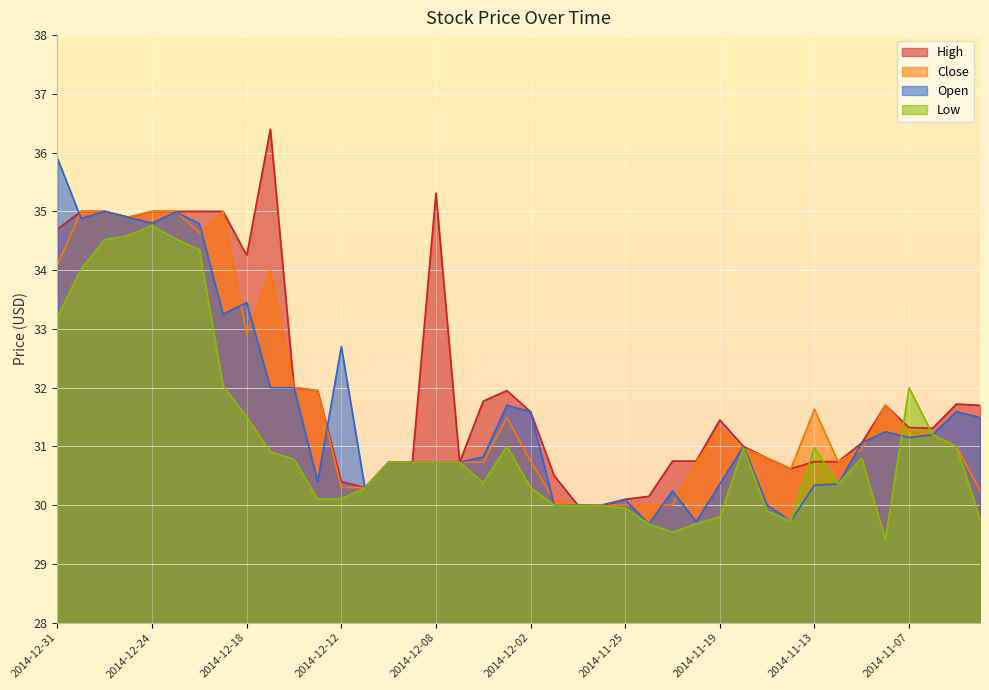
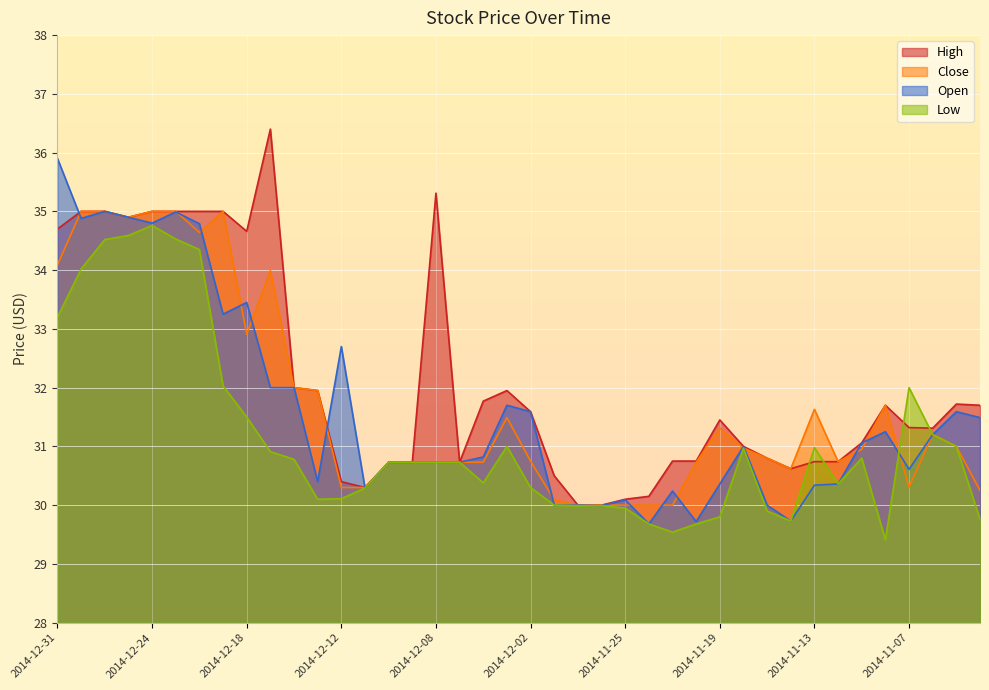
  {
    "High": {
      "2014-12-31": 34.7,
-     "2014-12-18": 34.3,
+     "2014-12-18": 34.7,
      "2014-12-12": 30.4,
      "2014-12-08": 35.3,
      "2014-11-19": 31.5,
      "2014-11-13": 30.7,
      "2014-11-07": 31.3
    },
    "Close": {
      "2014-12-31": 34.1,
      "2014-12-18": 32.9,
      "2014-12-12": 30.3,
      "2014-12-02": 30.8,
      "2014-11-25": 30.0,
      "2014-11-19": 31.3,
      "2014-11-13": 31.6,
-     "2014-11-07": 31.3
+     "2014-11-07": 30.3
    },
    "Open": {
      "2014-12-31": 35.9,
      "2014-12-18": 33.5,
      "2014-12-12": 32.7,
      "2014-11-19": 30.4,
      "2014-11-13": 30.3,
-     "2014-11-07": 31.2
+     "2014-11-07": 30.6
    },
    "Low": {
      "2014-12-31": 33.2,
      "2014-12-18": 31.5,
      "2014-12-12": 30.1,
      "2014-12-02": 30.3,
      "2014-11-25": 30.0,
      "2014-11-19": 29.8,
      "2014-11-13": 31.0,
      "2014-11-07": 32.0
    }
  }
